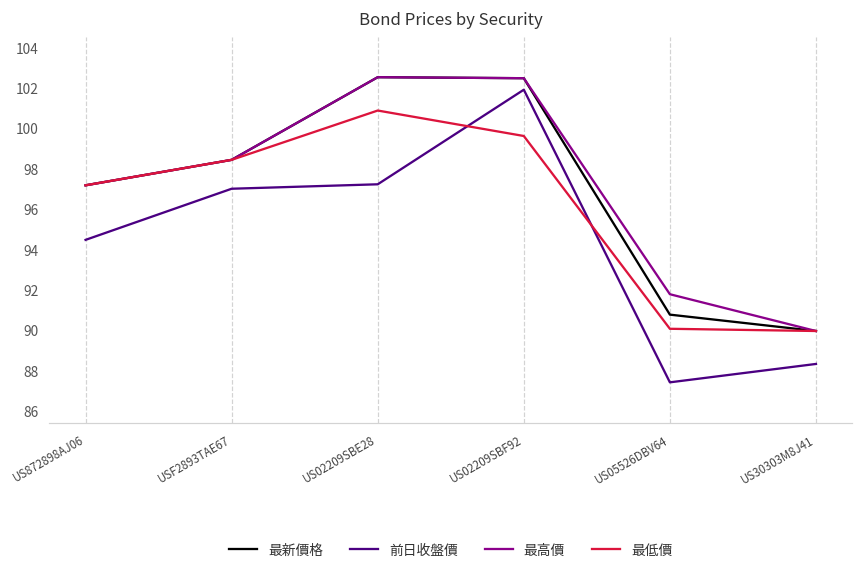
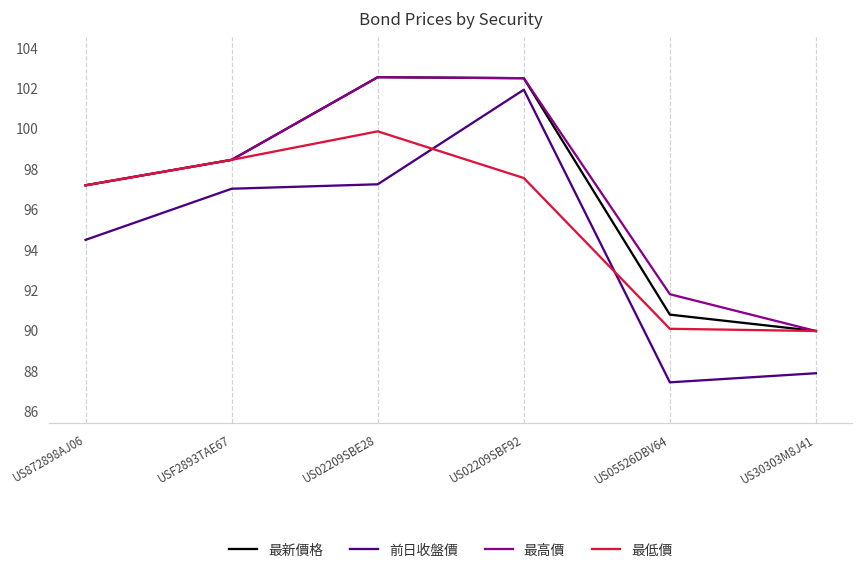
  {
    "最新價格": {
      "US05526DBV64": 90.8
    },
    "前日收盤價": {
      "US872898AJ06": 94.5,
      "USF2893TAE67": 97.0,
      "US02209SBE28": 97.2,
      "US02209SBF92": 101.9,
      "US05526DBV64": 87.4,
-     "US30303M8J41": 88.3
+     "US30303M8J41": 87.9
    },
    "最高價": {
      "US05526DBV64": 91.8
    },
    "最低價": {
-     "US02209SBE28": 100.9,
-     "US02209SBF92": 99.6,
+     "US02209SBE28": 99.8,
+     "US02209SBF92": 97.5,
      "US05526DBV64": 90.1
    }
  }
